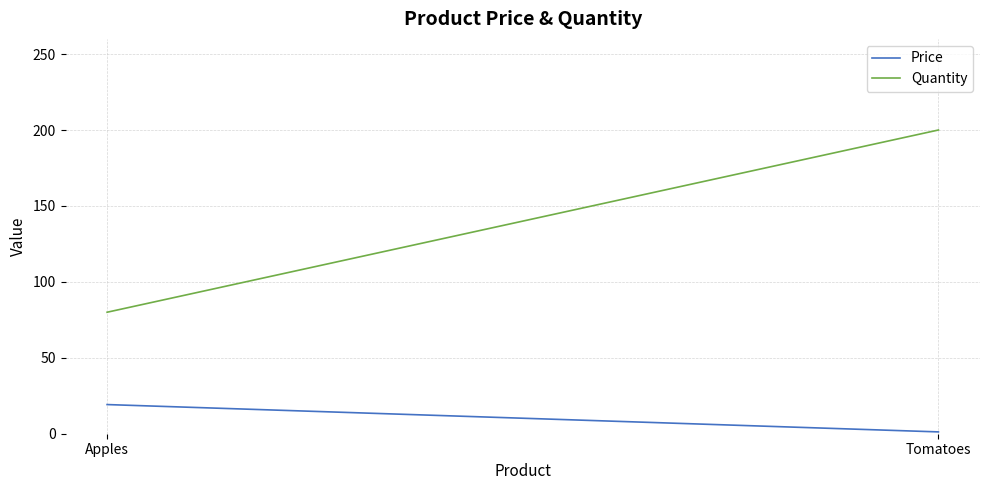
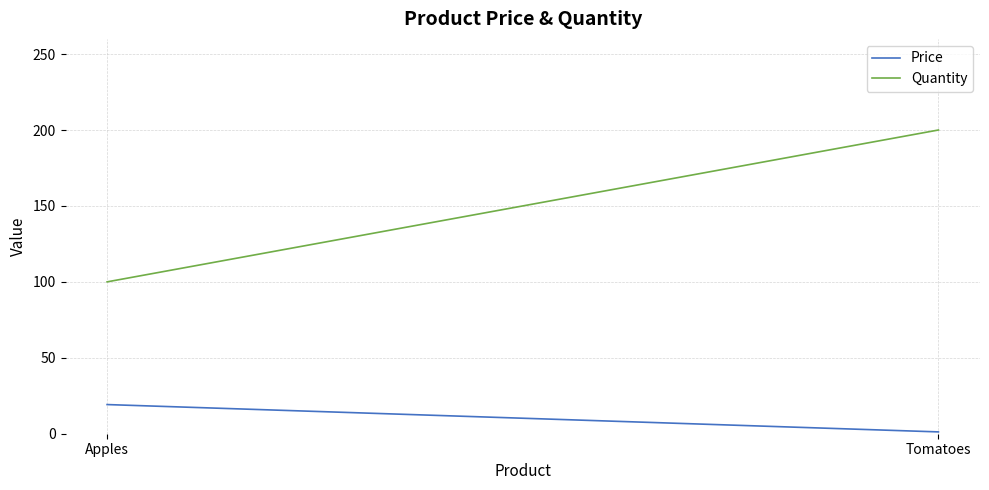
  {
    "Price": {
      "Apples": 19,
      "Tomatoes": 1
    },
    "Quantity": {
-     "Apples": 80,
+     "Apples": 100,
      "Tomatoes": 200
    }
  }
